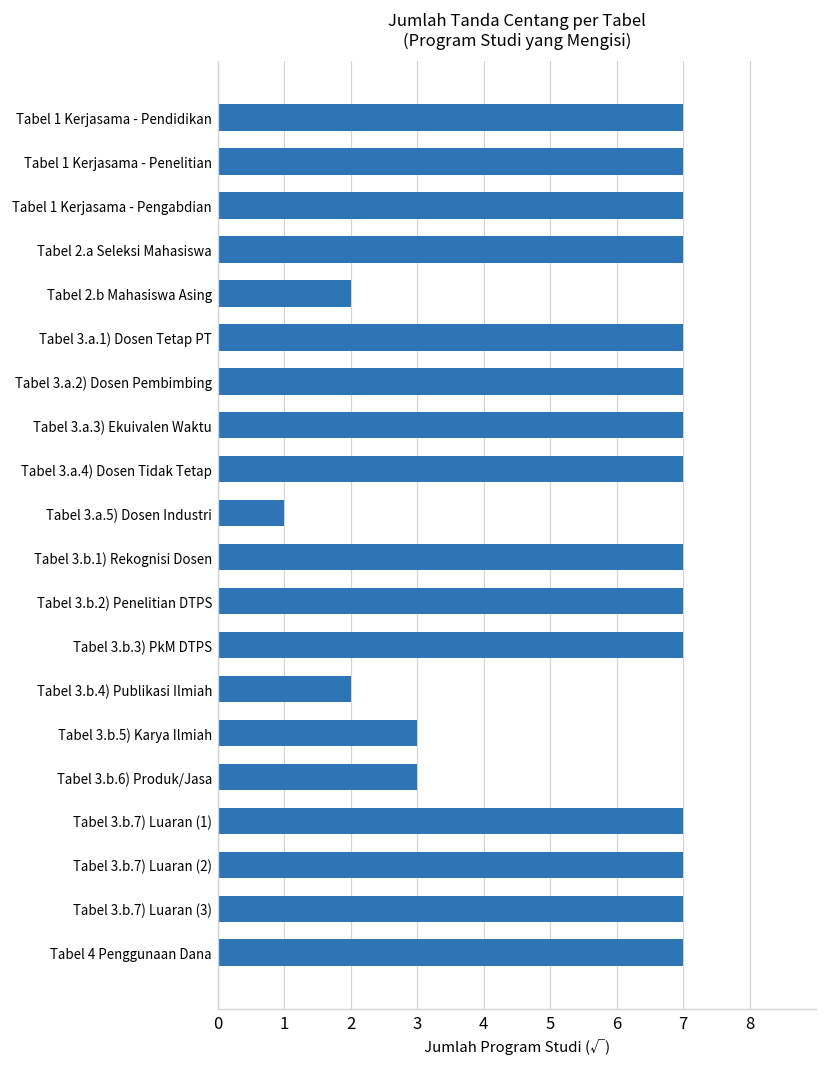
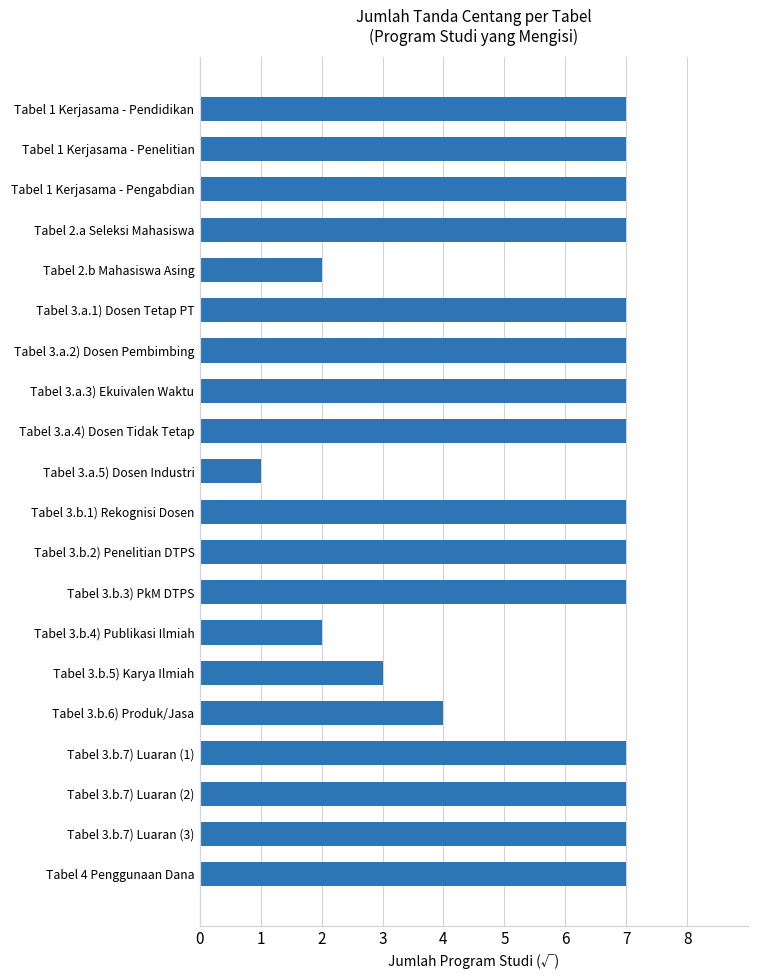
  {
    "Tabel 1 Kerjasama - Pendidikan": 7,
    "Tabel 1 Kerjasama - Penelitian": 7,
    "Tabel 1 Kerjasama - Pengabdian": 7,
    "Tabel 2.a Seleksi Mahasiswa": 7,
    "Tabel 2.b Mahasiswa Asing": 2,
    "Tabel 3.a.1) Dosen Tetap PT": 7,
    "Tabel 3.a.2) Dosen Pembimbing": 7,
    "Tabel 3.a.3) Ekuivalen Waktu": 7,
    "Tabel 3.a.4) Dosen Tidak Tetap": 7,
    "Tabel 3.a.5) Dosen Industri": 1,
    "Tabel 3.b.1) Rekognisi Dosen": 7,
    "Tabel 3.b.2) Penelitian DTPS": 7,
    "Tabel 3.b.3) PkM DTPS": 7,
    "Tabel 3.b.4) Publikasi Ilmiah": 2,
    "Tabel 3.b.5) Karya Ilmiah": 3,
-   "Tabel 3.b.6) Produk/Jasa": 3,
+   "Tabel 3.b.6) Produk/Jasa": 4,
    "Tabel 3.b.7) Luaran (1)": 7,
    "Tabel 3.b.7) Luaran (2)": 7,
    "Tabel 3.b.7) Luaran (3)": 7,
    "Tabel 4 Penggunaan Dana": 7
  }
